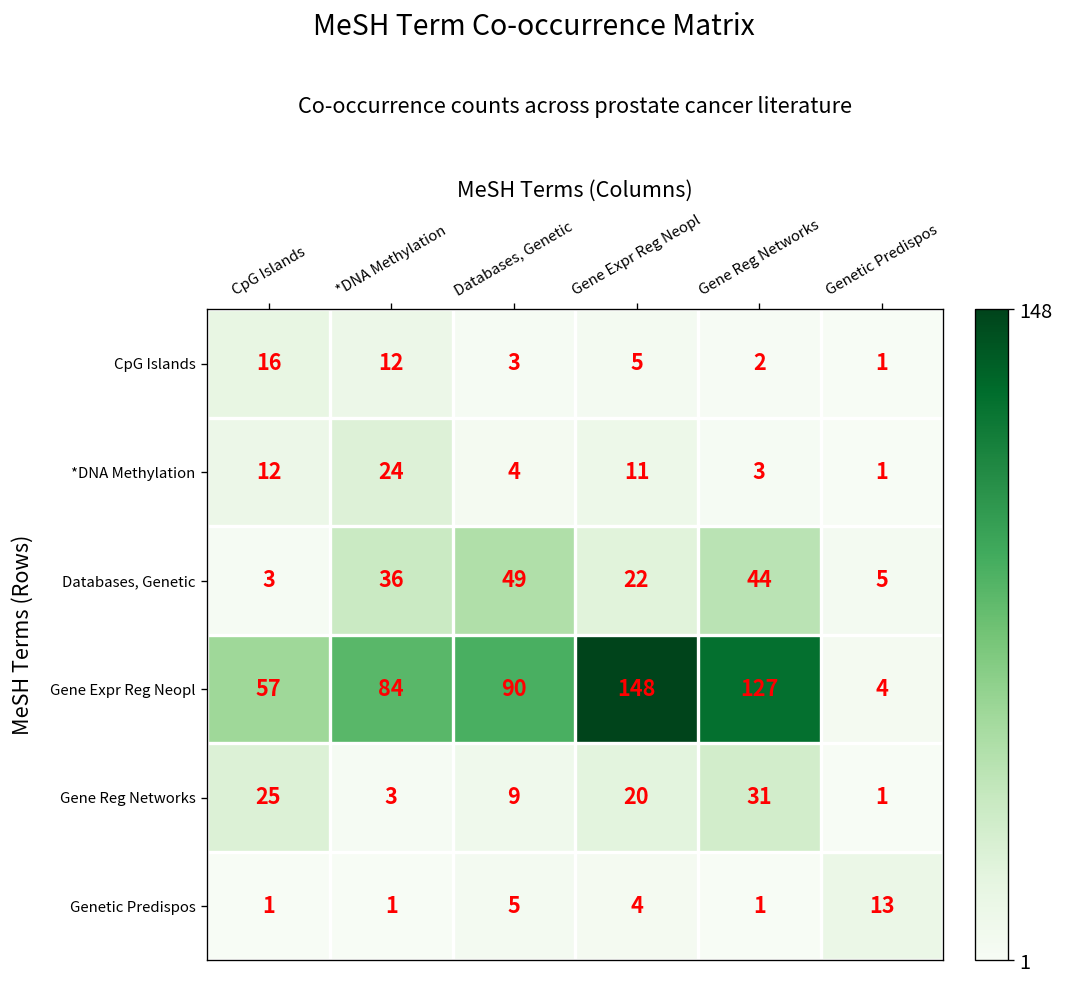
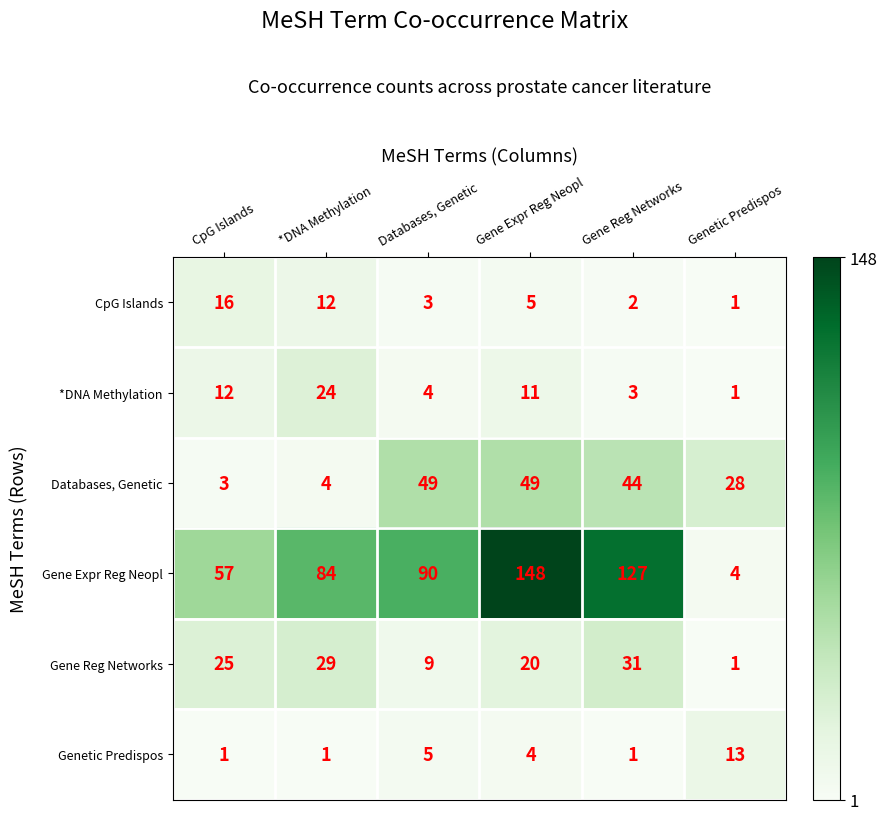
  {
    "CpG Islands": {
      "CpG Islands": 16,
      "*DNA Methylation": 12,
      "Databases, Genetic": 3,
      "Gene Expr Reg Neopl": 5,
      "Gene Reg Networks": 2,
      "Genetic Predispos": 1
    },
    "*DNA Methylation": {
      "CpG Islands": 12,
      "*DNA Methylation": 24,
      "Databases, Genetic": 4,
      "Gene Expr Reg Neopl": 11,
      "Gene Reg Networks": 3,
      "Genetic Predispos": 1
    },
    "Databases, Genetic": {
      "CpG Islands": 3,
-     "*DNA Methylation": 36,
+     "*DNA Methylation": 4,
      "Databases, Genetic": 49,
-     "Gene Expr Reg Neopl": 22,
+     "Gene Expr Reg Neopl": 49,
      "Gene Reg Networks": 44,
-     "Genetic Predispos": 5
+     "Genetic Predispos": 28
    },
    "Gene Expr Reg Neopl": {
      "CpG Islands": 57,
      "*DNA Methylation": 84,
      "Databases, Genetic": 90,
      "Gene Expr Reg Neopl": 148,
      "Gene Reg Networks": 127,
      "Genetic Predispos": 4
    },
    "Gene Reg Networks": {
      "CpG Islands": 25,
-     "*DNA Methylation": 3,
+     "*DNA Methylation": 29,
      "Databases, Genetic": 9,
      "Gene Expr Reg Neopl": 20,
      "Gene Reg Networks": 31,
      "Genetic Predispos": 1
    },
    "Genetic Predispos": {
      "CpG Islands": 1,
      "*DNA Methylation": 1,
      "Databases, Genetic": 5,
      "Gene Expr Reg Neopl": 4,
      "Gene Reg Networks": 1,
      "Genetic Predispos": 13
    }
  }
